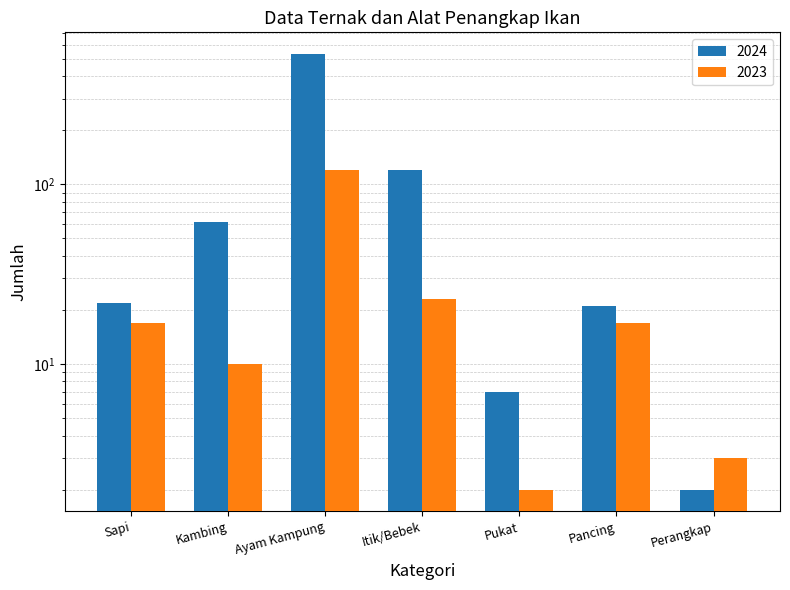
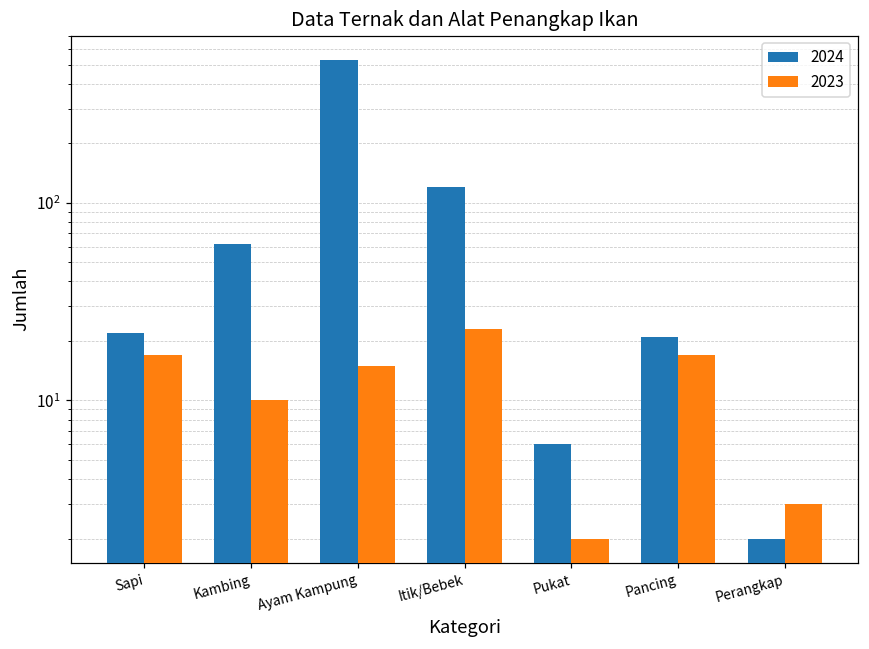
  {
    "2024": {
      "Sapi": 22,
      "Kambing": 62,
      "Ayam Kampung": 530,
      "Itik/Bebek": 120,
-     "Pukat": 7,
+     "Pukat": 6,
      "Pancing": 21,
      "Perangkap": 2
    },
    "2023": {
      "Sapi": 17,
      "Kambing": 10,
-     "Ayam Kampung": 120,
+     "Ayam Kampung": 15,
      "Itik/Bebek": 23,
      "Pukat": 2,
      "Pancing": 17,
      "Perangkap": 3
    }
  }
